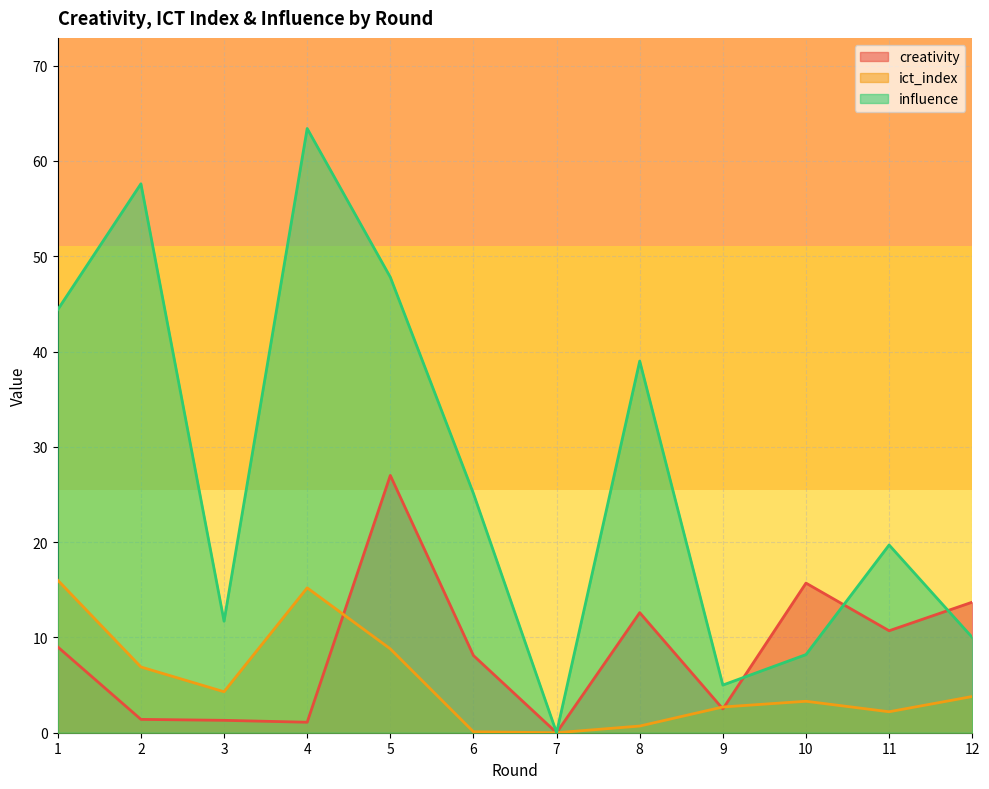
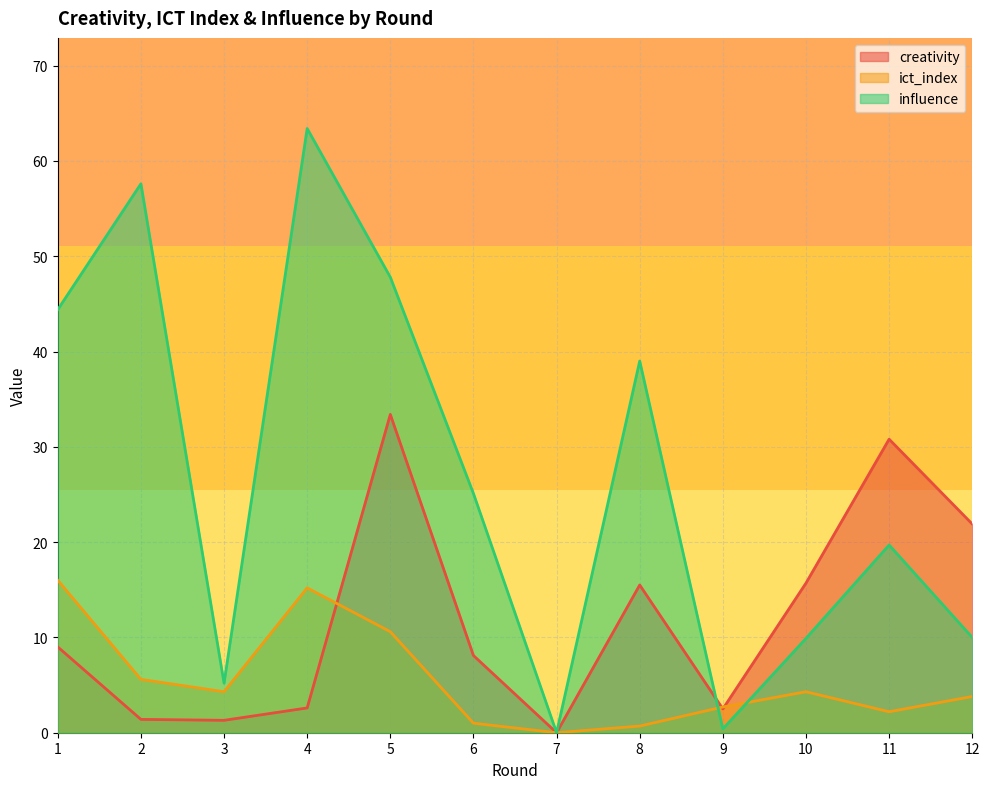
  {
    "creativity": {
      "1": 9,
      "2": 1,
      "3": 1,
-     "4": 1,
-     "5": 27,
+     "4": 3,
+     "5": 33,
      "6": 8,
-     "8": 13,
+     "8": 16,
      "10": 16,
-     "11": 11,
-     "12": 14
+     "11": 31,
+     "12": 22
    },
    "ict_index": {
      "1": 16,
-     "2": 7,
+     "2": 6,
      "3": 4,
      "4": 15,
-     "5": 9,
-     "6": 0,
+     "5": 11,
+     "6": 1,
      "8": 1,
-     "10": 3,
+     "10": 4,
      "11": 2,
      "12": 4
    },
    "influence": {
      "1": 44,
      "2": 58,
-     "3": 12,
+     "3": 5,
      "4": 63,
      "5": 48,
      "6": 25,
      "8": 39,
-     "9": 5,
-     "10": 8,
+     "9": 0,
+     "10": 10,
      "11": 20,
      "12": 10
    }
  }
